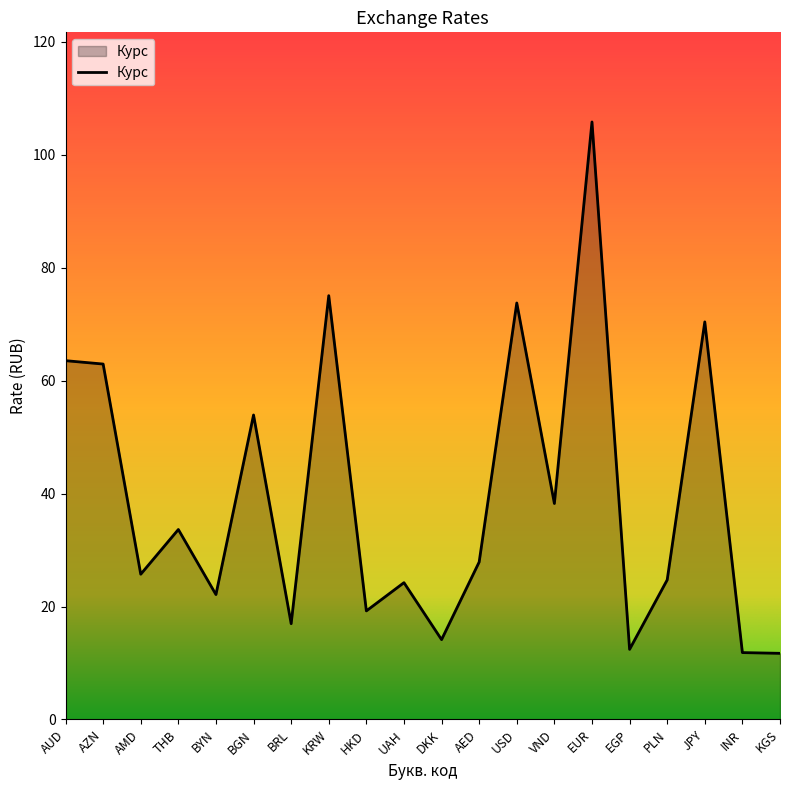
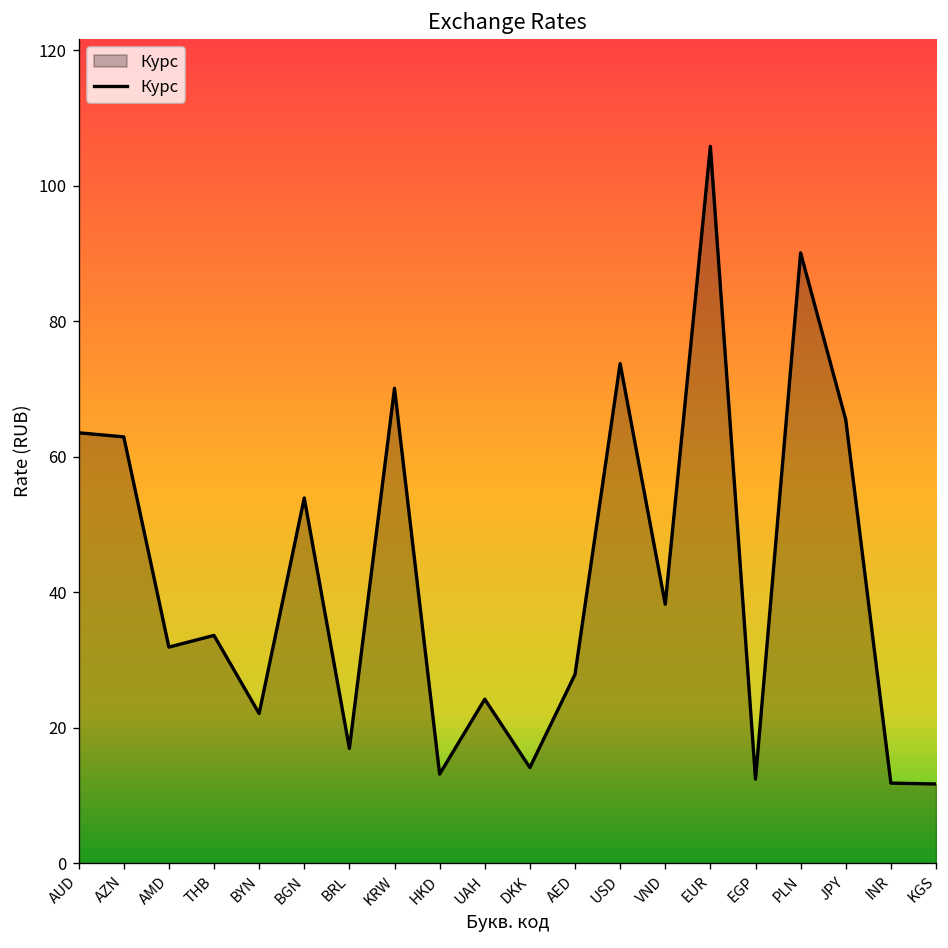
  {
    "AUD": 64,
    "AZN": 63,
-   "AMD": 26,
+   "AMD": 32,
    "THB": 34,
    "BYN": 22,
    "BGN": 54,
    "BRL": 17,
-   "KRW": 75,
-   "HKD": 19,
+   "KRW": 70,
+   "HKD": 13,
    "UAH": 24,
    "DKK": 14,
    "AED": 28,
    "USD": 74,
    "VND": 38,
    "EUR": 106,
    "EGP": 12,
-   "PLN": 25,
-   "JPY": 70,
+   "PLN": 90,
+   "JPY": 65,
    "INR": 12,
    "KGS": 12
  }
